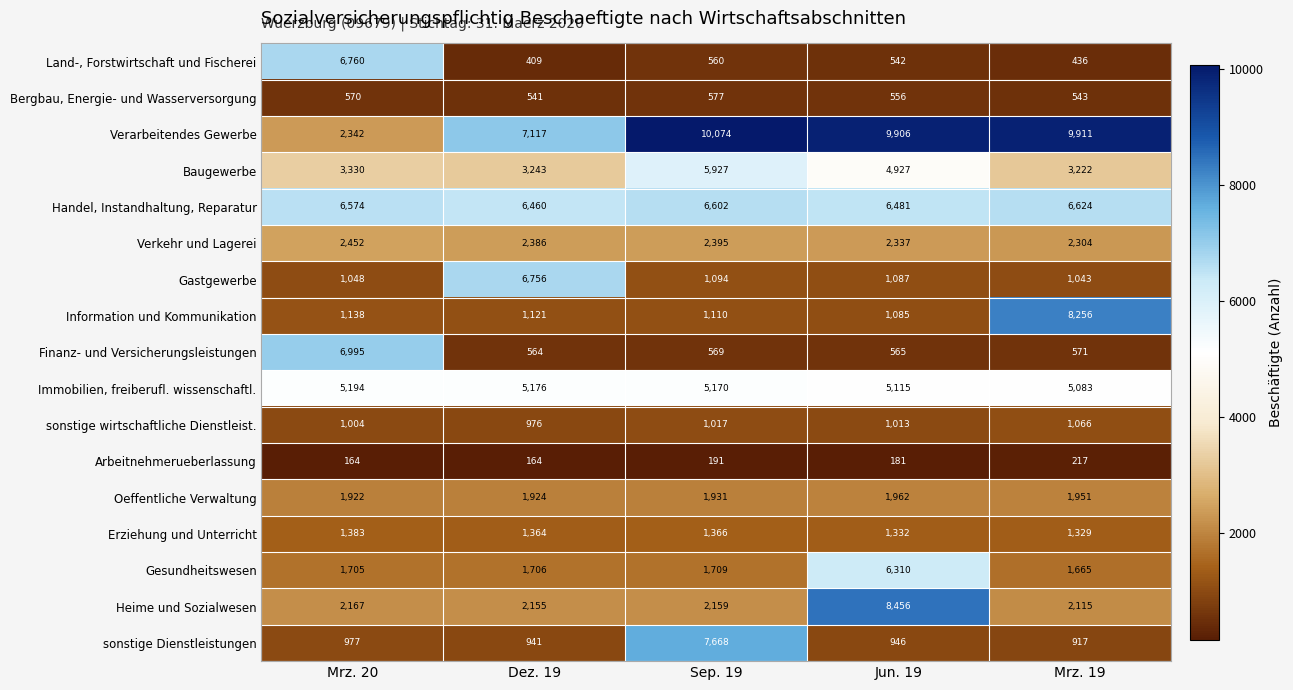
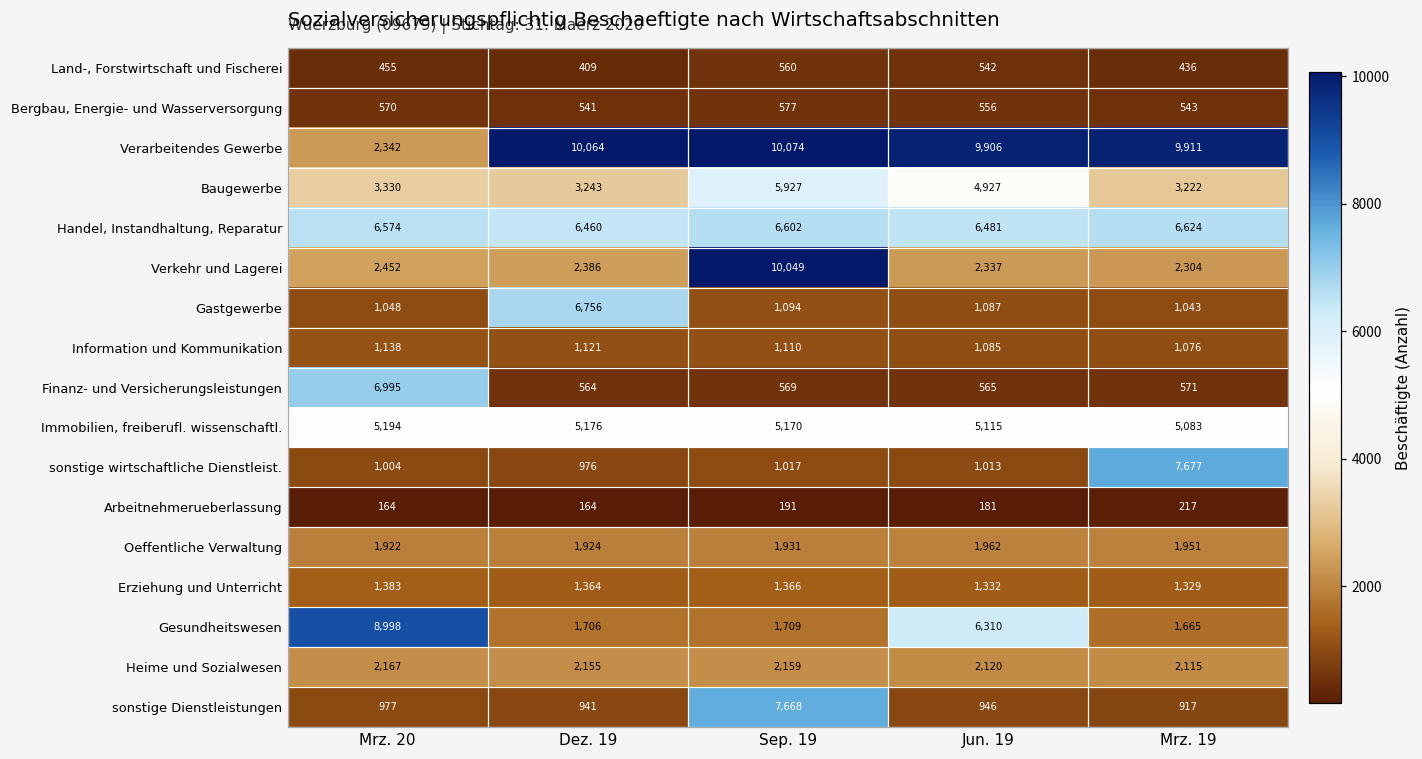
  {
    "Land-, Forstwirtschaft und Fischerei": {
-     "Mrz. 20": "6,760",
+     "Mrz. 20": "455",
      "Dez. 19": "409",
      "Sep. 19": "560",
      "Jun. 19": "542",
      "Mrz. 19": "436"
    },
    "Bergbau, Energie- und Wasserversorgung": {
      "Mrz. 20": "570",
      "Dez. 19": "541",
      "Sep. 19": "577",
      "Jun. 19": "556",
      "Mrz. 19": "543"
    },
    "Verarbeitendes Gewerbe": {
      "Mrz. 20": "2,342",
-     "Dez. 19": "7,117",
+     "Dez. 19": "10,064",
      "Sep. 19": "10,074",
      "Jun. 19": "9,906",
      "Mrz. 19": "9,911"
    },
    "Baugewerbe": {
      "Mrz. 20": "3,330",
      "Dez. 19": "3,243",
      "Sep. 19": "5,927",
      "Jun. 19": "4,927",
      "Mrz. 19": "3,222"
    },
    "Handel, Instandhaltung, Reparatur": {
      "Mrz. 20": "6,574",
      "Dez. 19": "6,460",
      "Sep. 19": "6,602",
      "Jun. 19": "6,481",
      "Mrz. 19": "6,624"
    },
    "Verkehr und Lagerei": {
      "Mrz. 20": "2,452",
      "Dez. 19": "2,386",
-     "Sep. 19": "2,395",
+     "Sep. 19": "10,049",
      "Jun. 19": "2,337",
      "Mrz. 19": "2,304"
    },
    "Gastgewerbe": {
      "Mrz. 20": "1,048",
      "Dez. 19": "6,756",
      "Sep. 19": "1,094",
      "Jun. 19": "1,087",
      "Mrz. 19": "1,043"
    },
    "Information und Kommunikation": {
      "Mrz. 20": "1,138",
      "Dez. 19": "1,121",
      "Sep. 19": "1,110",
      "Jun. 19": "1,085",
-     "Mrz. 19": "8,256"
+     "Mrz. 19": "1,076"
    },
    "Finanz- und Versicherungsleistungen": {
      "Mrz. 20": "6,995",
      "Dez. 19": "564",
      "Sep. 19": "569",
      "Jun. 19": "565",
      "Mrz. 19": "571"
    },
    "Immobilien, freiberufl. wissenschaftl.": {
      "Mrz. 20": "5,194",
      "Dez. 19": "5,176",
      "Sep. 19": "5,170",
      "Jun. 19": "5,115",
      "Mrz. 19": "5,083"
    },
    "sonstige wirtschaftliche Dienstleist.": {
      "Mrz. 20": "1,004",
      "Dez. 19": "976",
      "Sep. 19": "1,017",
      "Jun. 19": "1,013",
-     "Mrz. 19": "1,066"
+     "Mrz. 19": "7,677"
    },
    "Arbeitnehmerueberlassung": {
      "Mrz. 20": "164",
      "Dez. 19": "164",
      "Sep. 19": "191",
      "Jun. 19": "181",
      "Mrz. 19": "217"
    },
    "Oeffentliche Verwaltung": {
      "Mrz. 20": "1,922",
      "Dez. 19": "1,924",
      "Sep. 19": "1,931",
      "Jun. 19": "1,962",
      "Mrz. 19": "1,951"
    },
    "Erziehung und Unterricht": {
      "Mrz. 20": "1,383",
      "Dez. 19": "1,364",
      "Sep. 19": "1,366",
      "Jun. 19": "1,332",
      "Mrz. 19": "1,329"
    },
    "Gesundheitswesen": {
-     "Mrz. 20": "1,705",
+     "Mrz. 20": "8,998",
      "Dez. 19": "1,706",
      "Sep. 19": "1,709",
      "Jun. 19": "6,310",
      "Mrz. 19": "1,665"
    },
    "Heime und Sozialwesen": {
      "Mrz. 20": "2,167",
      "Dez. 19": "2,155",
      "Sep. 19": "2,159",
-     "Jun. 19": "8,456",
+     "Jun. 19": "2,120",
      "Mrz. 19": "2,115"
    },
    "sonstige Dienstleistungen": {
      "Mrz. 20": "977",
      "Dez. 19": "941",
      "Sep. 19": "7,668",
      "Jun. 19": "946",
      "Mrz. 19": "917"
    }
  }
